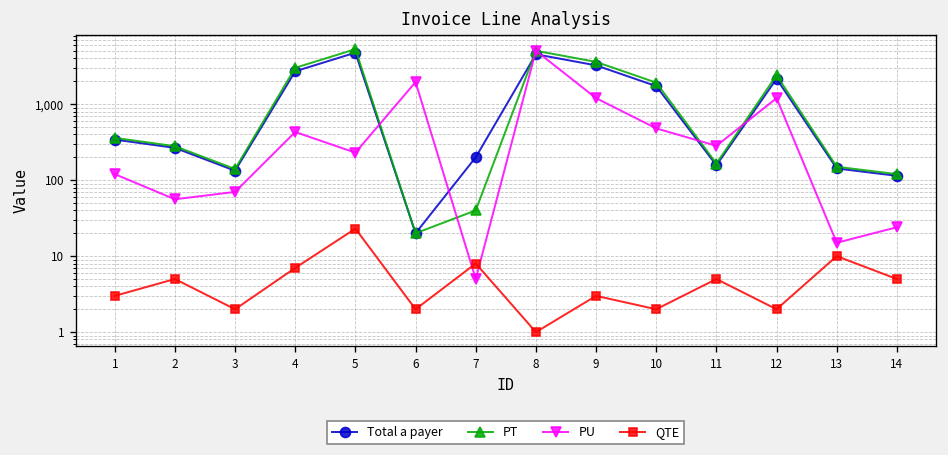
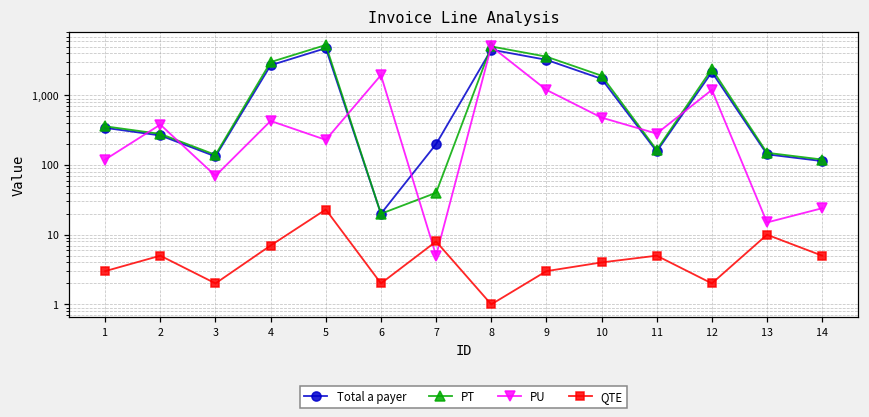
  {
    "Total a payer": {
      "4": "2,700",
      "5": "5,000",
      "7": "200",
      "8": "5,000",
      "9": "3,000",
      "10": "1,700",
      "12": "2,200"
    },
    "PT": {
      "4": "3,000",
      "5": "5,000",
      "7": "40",
      "9": "4,000",
      "10": "1,900",
      "12": "2,400"
    },
    "PU": {
      "1": "120",
-     "2": "60",
+     "2": "400",
      "3": "70",
      "4": "400",
      "5": "230",
      "6": "2,000",
      "7": "5",
      "9": "1,200",
      "10": "500",
      "11": "300",
      "12": "1,200",
      "13": "15",
      "14": "24"
    },
    "QTE": {
      "1": "3",
      "2": "5",
      "3": "2",
      "4": "7",
      "5": "23",
      "6": "2",
      "7": "8",
      "8": "1",
      "9": "3",
-     "10": "2",
+     "10": "4",
      "11": "5",
      "12": "2",
      "13": "10",
      "14": "5"
    }
  }
